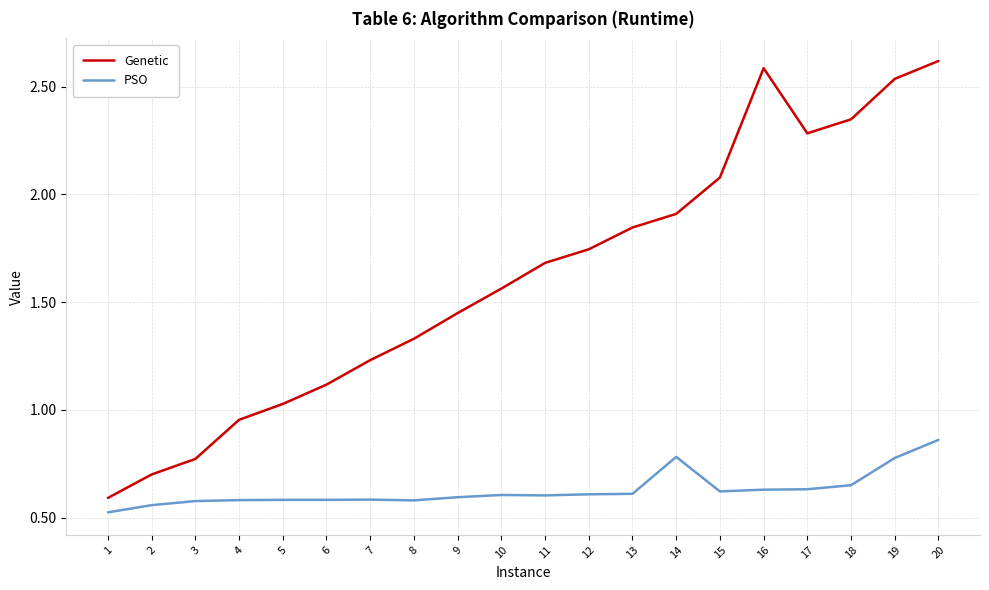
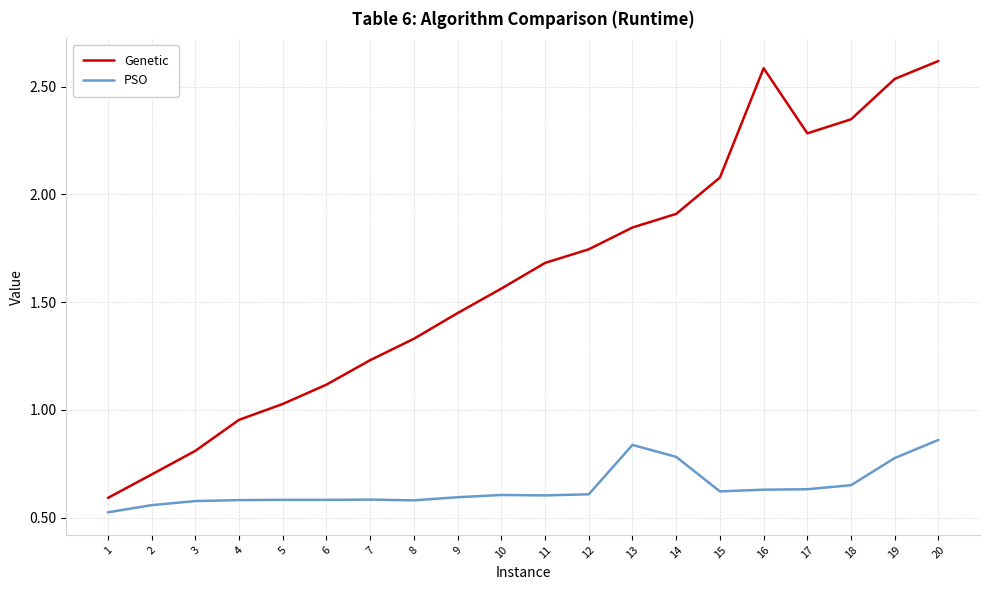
  {
    "Genetic": {
      "1": 0.59,
      "2": 0.70,
-     "3": 0.77,
+     "3": 0.81,
      "4": 0.95,
      "5": 1.03,
      "6": 1.12,
      "7": 1.23,
      "8": 1.33,
      "9": 1.45,
      "10": 1.56,
      "11": 1.68,
      "12": 1.74,
      "13": 1.85,
      "14": 1.91,
      "15": 2.08,
      "16": 2.59,
      "17": 2.28,
      "18": 2.35,
      "19": 2.54,
      "20": 2.62
    },
    "PSO": {
      "1": 0.52,
      "2": 0.56,
      "3": 0.58,
      "4": 0.58,
      "5": 0.58,
      "6": 0.58,
      "7": 0.58,
      "8": 0.58,
      "9": 0.59,
      "10": 0.61,
      "11": 0.60,
      "12": 0.61,
-     "13": 0.61,
+     "13": 0.84,
      "14": 0.78,
      "15": 0.62,
      "16": 0.63,
      "17": 0.63,
      "18": 0.65,
      "19": 0.78,
      "20": 0.86
    }
  }
